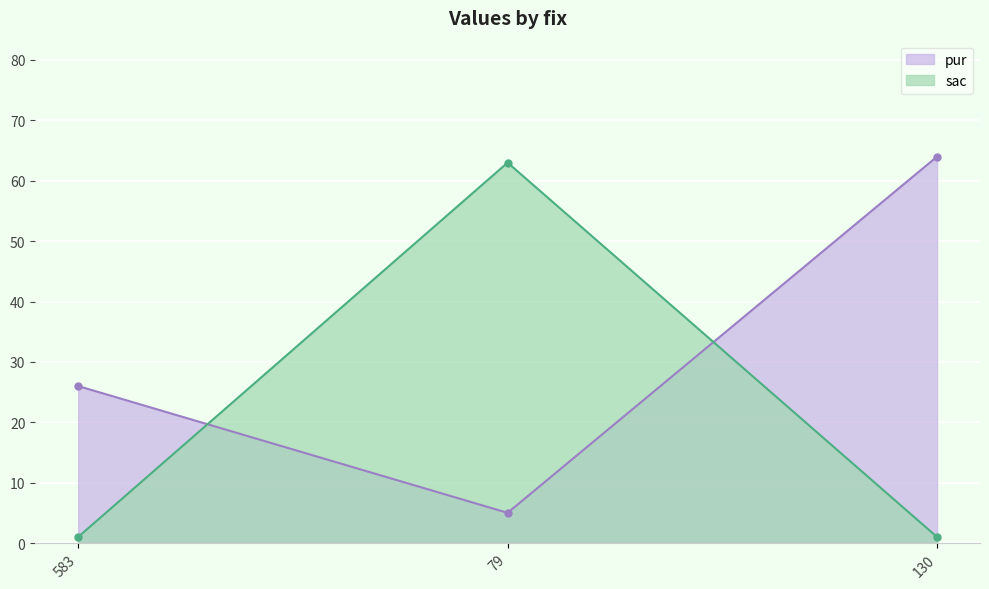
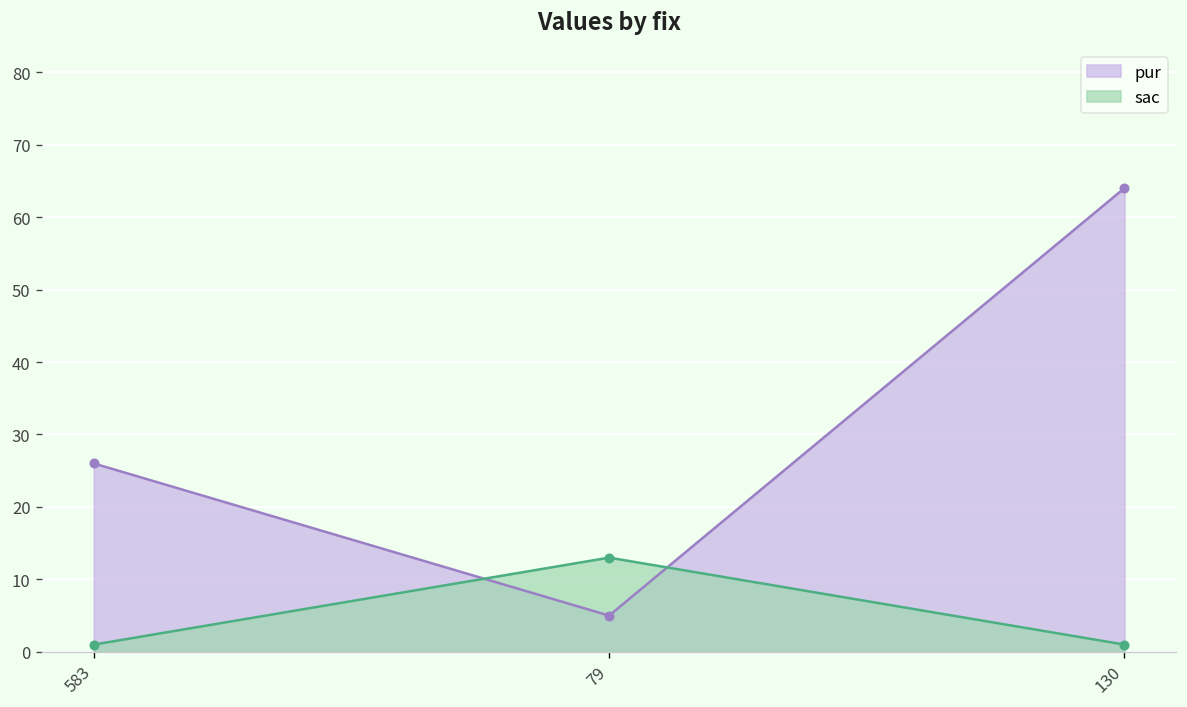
  {
    "pur": {
      "583": 26,
      "79": 5,
      "130": 64
    },
    "sac": {
      "583": 1,
-     "79": 63,
+     "79": 13,
      "130": 1
    }
  }
